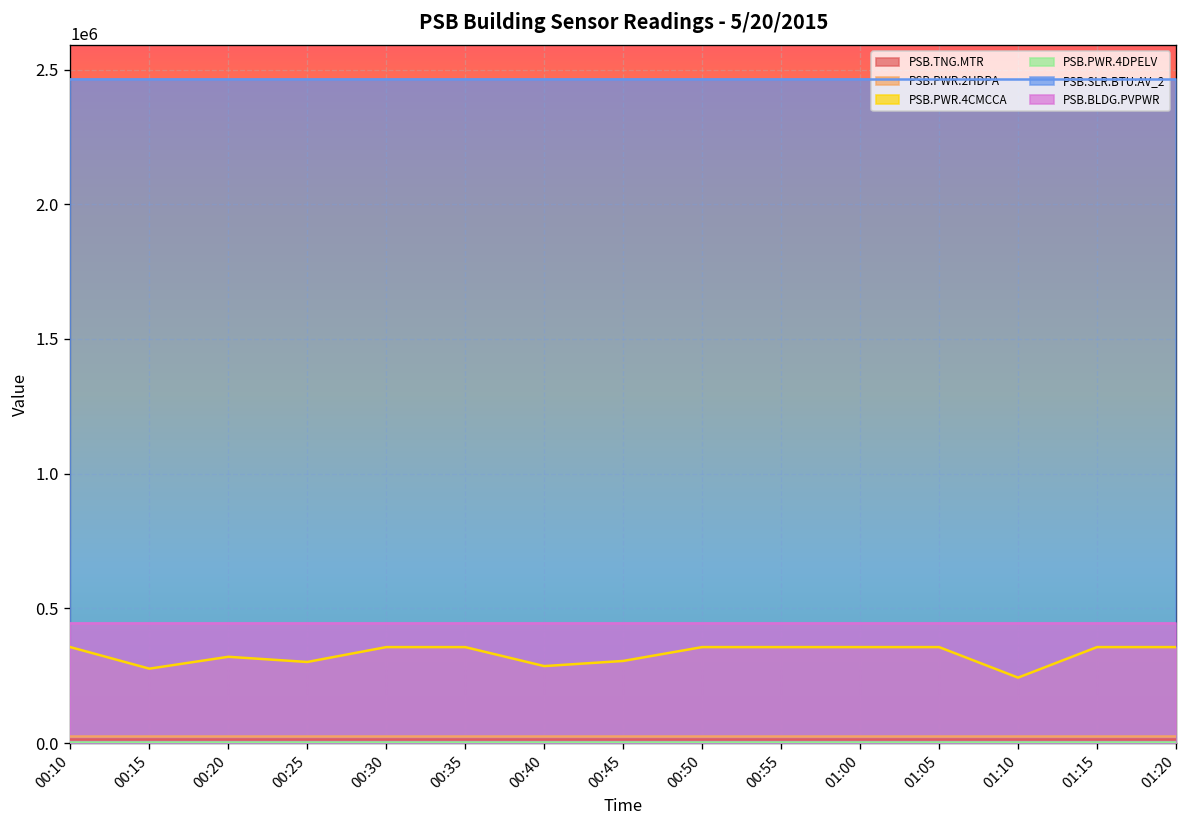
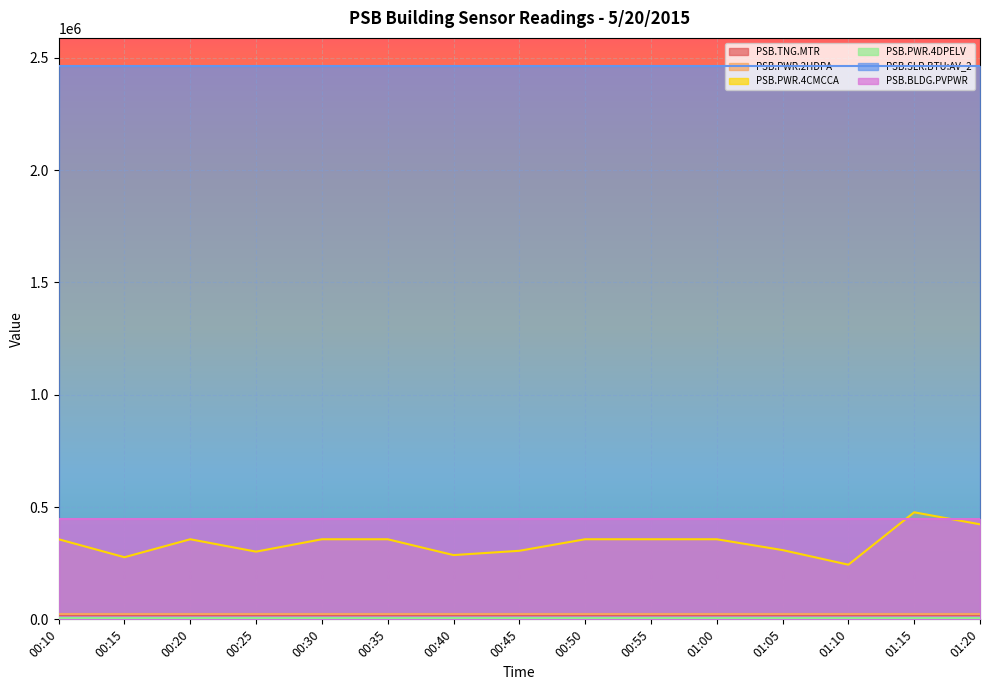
  {
    "PSB.PWR.4CMCCA": {
      "00:10": 360000,
      "00:15": 280000,
-     "00:20": 320000,
+     "00:20": 360000,
      "00:25": 300000,
      "00:30": 360000,
      "00:35": 360000,
      "00:40": 290000,
      "00:45": 310000,
      "00:50": 360000,
      "00:55": 360000,
      "01:00": 360000,
-     "01:05": 360000,
+     "01:05": 310000,
      "01:10": 240000,
-     "01:15": 360000,
-     "01:20": 360000
+     "01:15": 480000,
+     "01:20": 420000
    },
    "PSB.PWR.4DPELV": {
      "00:10": 0,
      "00:15": 0,
      "00:20": 0,
      "00:25": 0,
      "00:30": 0,
      "00:35": 0,
      "00:40": 0,
      "00:45": 0,
      "00:50": 0,
      "00:55": 0,
      "01:00": 0,
      "01:05": 0,
      "01:10": 0,
      "01:15": 0,
      "01:20": 0
    },
    "PSB.SLR.BTU:AV_2": {
      "00:10": 2470000,
      "00:15": 2470000,
      "00:20": 2470000,
      "00:25": 2470000,
      "00:30": 2470000,
      "00:35": 2470000,
      "00:40": 2470000,
      "00:45": 2470000,
      "00:50": 2470000,
      "00:55": 2470000,
      "01:00": 2470000,
      "01:20": 2470000
    },
    "PSB.BLDG.PVPWR": {
      "00:10": 450000,
      "00:15": 450000,
      "00:20": 450000,
      "00:25": 450000,
      "00:30": 450000,
      "00:35": 450000,
      "00:40": 450000,
      "00:45": 450000,
      "00:50": 450000,
      "00:55": 450000,
      "01:00": 450000,
      "01:05": 450000,
      "01:10": 450000,
      "01:15": 450000,
      "01:20": 450000
    }
  }
